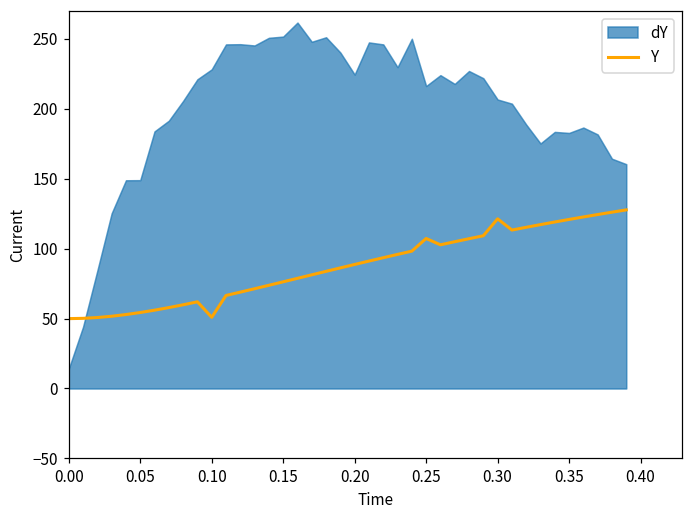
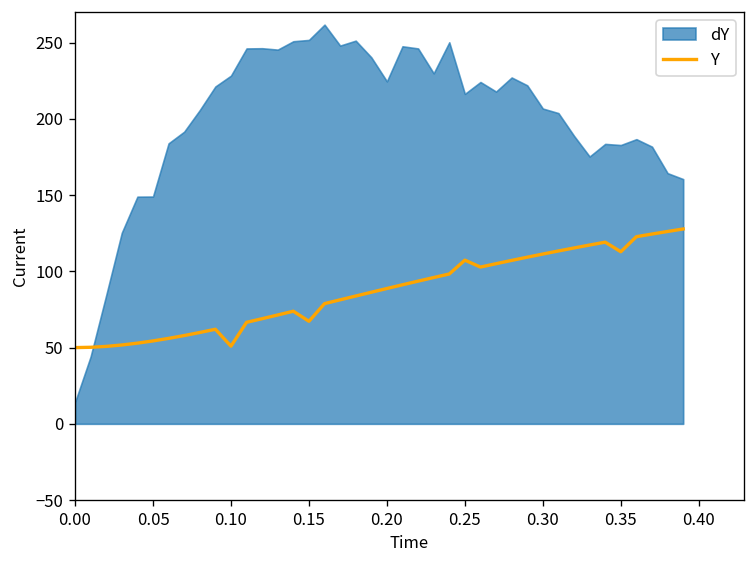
  {
    "Y": {
      "0.00": 50,
      "0.05": 54,
      "0.10": 51,
-     "0.15": 76,
+     "0.15": 67,
      "0.20": 89,
      "0.25": 107,
-     "0.30": 121,
-     "0.35": 121
+     "0.30": 111,
+     "0.35": 113
    },
    "dY": {
      "0.00": 14,
      "0.05": 149,
      "0.10": 228,
      "0.15": 252,
      "0.20": 225,
      "0.25": 216,
      "0.30": 207,
      "0.35": 183
    }
  }
